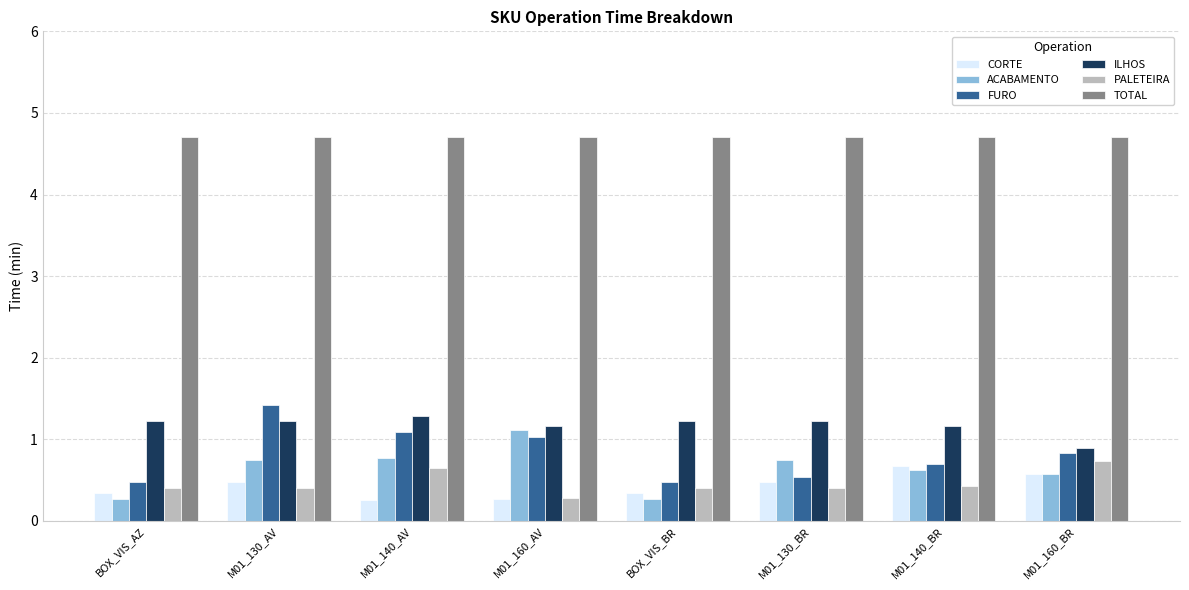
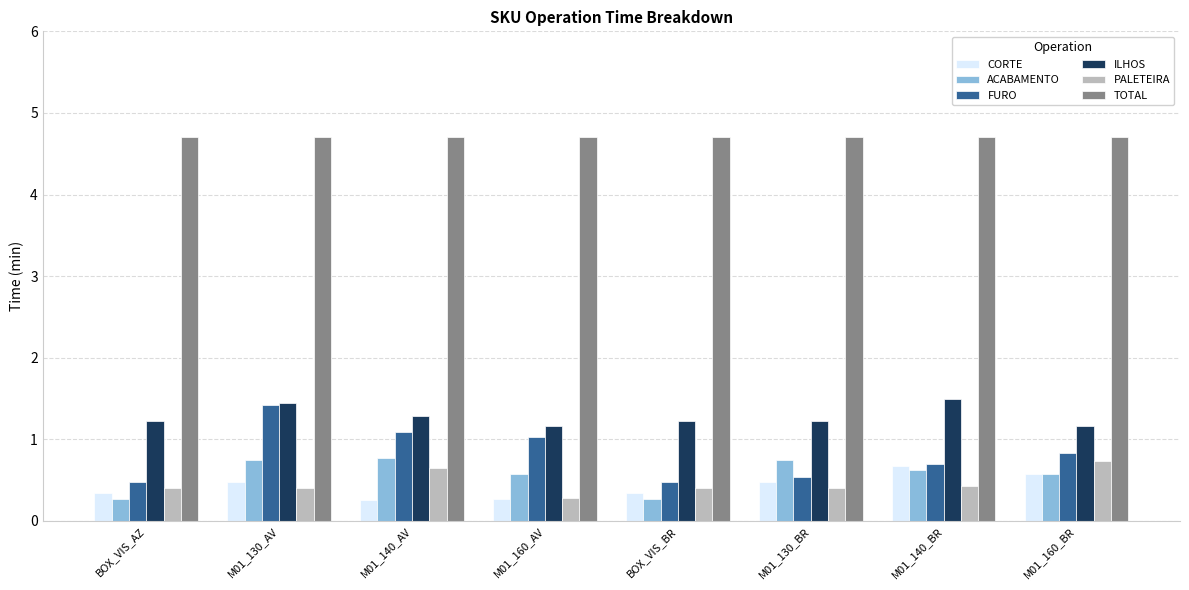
  {
    "CORTE": {
      "BOX_VIS_AZ": 0.3,
      "M01_130_AV": 0.5,
      "M01_140_AV": 0.3,
      "M01_160_AV": 0.3,
      "BOX_VIS_BR": 0.3,
      "M01_130_BR": 0.5,
      "M01_140_BR": 0.7,
      "M01_160_BR": 0.6
    },
    "ACABAMENTO": {
      "BOX_VIS_AZ": 0.3,
      "M01_130_AV": 0.7,
      "M01_140_AV": 0.8,
-     "M01_160_AV": 1.1,
+     "M01_160_AV": 0.6,
      "BOX_VIS_BR": 0.3,
      "M01_130_BR": 0.7,
      "M01_140_BR": 0.6,
      "M01_160_BR": 0.6
    },
    "FURO": {
      "BOX_VIS_AZ": 0.5,
      "M01_130_AV": 1.4,
      "M01_140_AV": 1.1,
      "M01_160_AV": 1.0,
      "BOX_VIS_BR": 0.5,
      "M01_130_BR": 0.5,
      "M01_140_BR": 0.7,
      "M01_160_BR": 0.8
    },
    "ILHOS": {
      "BOX_VIS_AZ": 1.2,
-     "M01_130_AV": 1.2,
+     "M01_130_AV": 1.4,
      "M01_140_AV": 1.3,
      "M01_160_AV": 1.2,
      "BOX_VIS_BR": 1.2,
      "M01_130_BR": 1.2,
-     "M01_140_BR": 1.2,
-     "M01_160_BR": 0.9
+     "M01_140_BR": 1.5,
+     "M01_160_BR": 1.2
    },
    "PALETEIRA": {
      "BOX_VIS_AZ": 0.4,
      "M01_130_AV": 0.4,
      "M01_140_AV": 0.6,
      "M01_160_AV": 0.3,
      "BOX_VIS_BR": 0.4,
      "M01_130_BR": 0.4,
      "M01_140_BR": 0.4,
      "M01_160_BR": 0.7
    },
    "TOTAL": {
      "BOX_VIS_AZ": 4.7,
      "M01_130_AV": 4.7,
      "M01_140_AV": 4.7,
      "M01_160_AV": 4.7,
      "BOX_VIS_BR": 4.7,
      "M01_130_BR": 4.7,
      "M01_140_BR": 4.7,
      "M01_160_BR": 4.7
    }
  }
